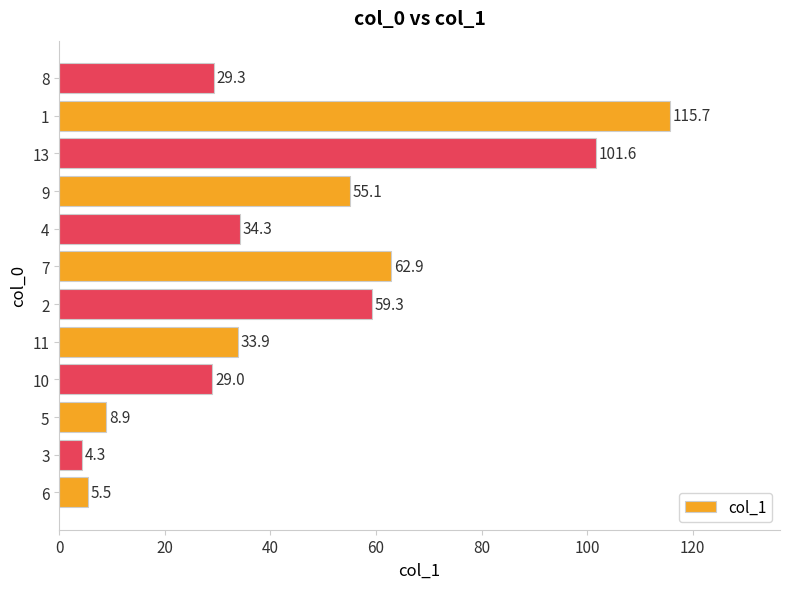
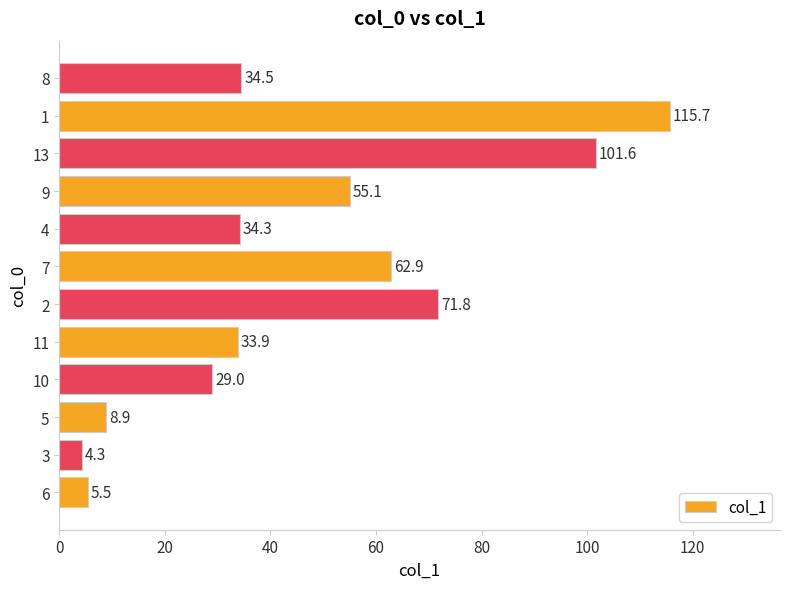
  {
-   "8": 29.3,
+   "8": 34.5,
    "1": 115.7,
    "13": 101.6,
    "9": 55.1,
    "4": 34.3,
    "7": 62.9,
-   "2": 59.3,
+   "2": 71.8,
    "11": 33.9,
    "10": 29.0,
    "5": 8.9,
    "3": 4.3,
    "6": 5.5
  }
